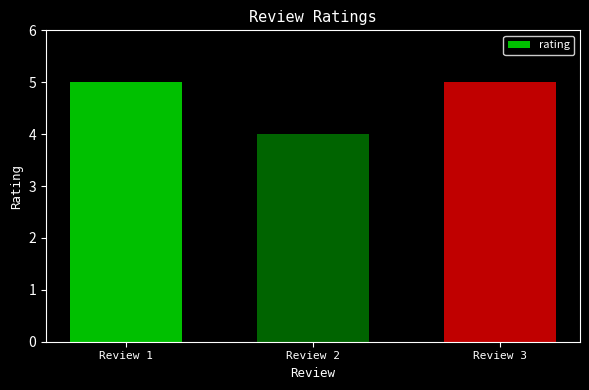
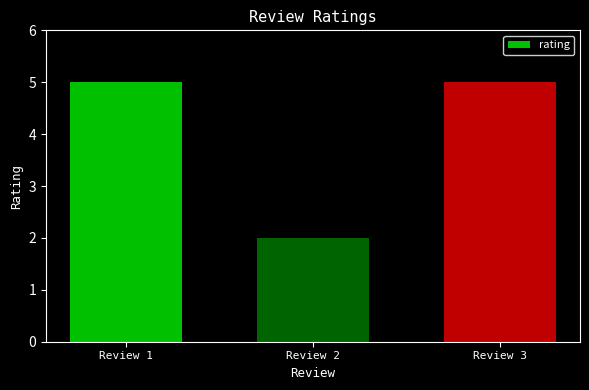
  {
    "Review 1": 5,
-   "Review 2": 4,
+   "Review 2": 2,
    "Review 3": 5
  }
